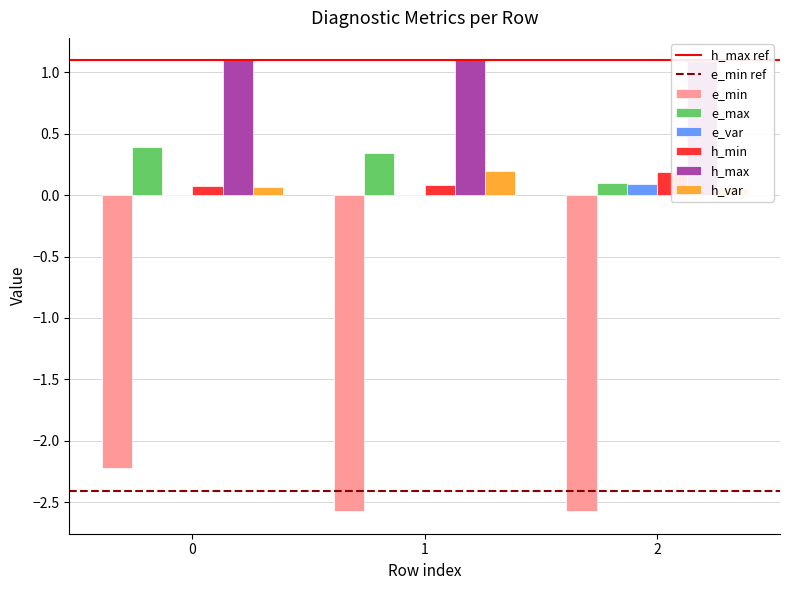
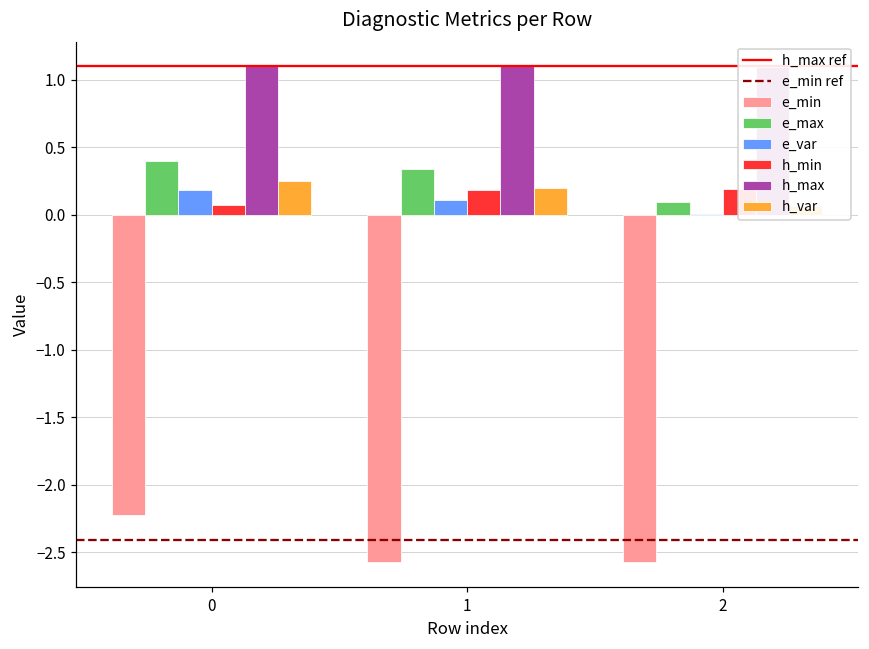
  {
    "e_min": {
      "0": -2.22,
      "1": -2.57,
      "2": -2.57
    },
    "e_max": {
      "0": 0.39,
      "1": 0.34,
      "2": 0.10
    },
    "e_var": {
-     "0": 0.00,
-     "1": 0.00,
-     "2": 0.09
+     "0": 0.18,
+     "1": 0.11,
+     "2": 0.00
    },
    "h_min": {
      "0": 0.07,
-     "1": 0.09
+     "1": 0.19
    },
    "h_max": {
      "0": 1.10,
      "1": 1.10
    },
    "h_var": {
-     "0": 0.06,
+     "0": 0.25,
      "1": 0.19
    }
  }
